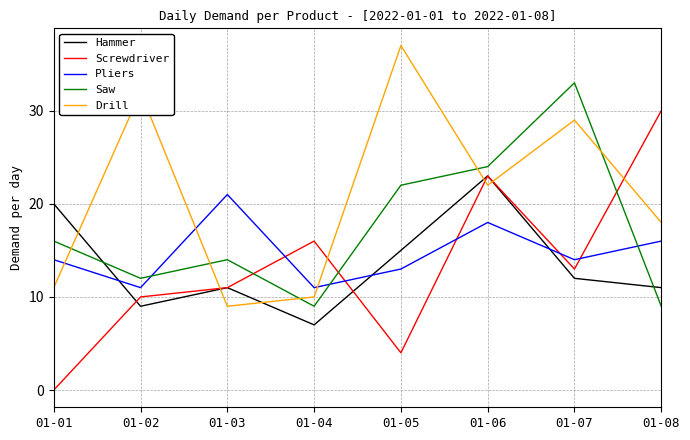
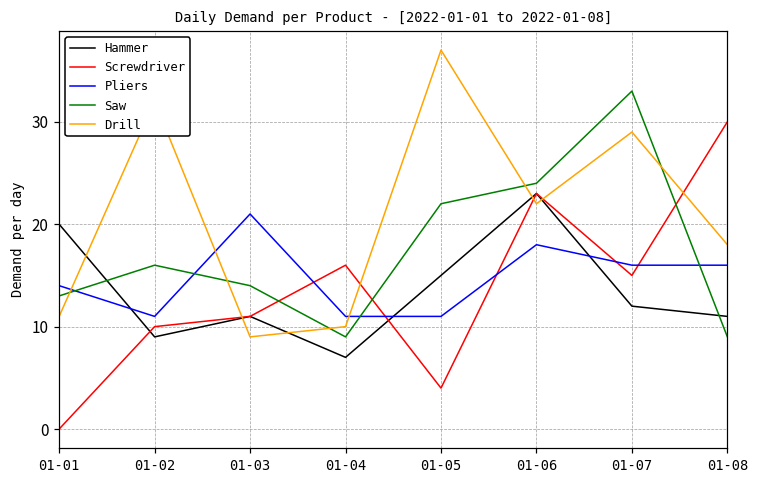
  {
    "Hammer": {
      "01-01": 20,
      "01-02": 9,
      "01-04": 7,
      "01-05": 15,
      "01-07": 12,
      "01-08": 11
    },
    "Screwdriver": {
      "01-01": 0,
      "01-02": 10,
      "01-04": 16,
      "01-05": 4,
-     "01-07": 13,
+     "01-07": 15,
      "01-08": 30
    },
    "Pliers": {
      "01-01": 14,
      "01-02": 11,
      "01-03": 21,
      "01-04": 11,
-     "01-05": 13,
+     "01-05": 11,
      "01-06": 18,
-     "01-07": 14,
+     "01-07": 16,
      "01-08": 16
    },
    "Saw": {
-     "01-01": 16,
-     "01-02": 12,
+     "01-01": 13,
+     "01-02": 16,
      "01-03": 14,
      "01-04": 9,
      "01-05": 22,
      "01-06": 24,
      "01-07": 33,
      "01-08": 9
    },
    "Drill": {
      "01-01": 11,
      "01-03": 9,
      "01-04": 10,
      "01-05": 37,
      "01-06": 22,
      "01-07": 29,
      "01-08": 18
    }
  }
